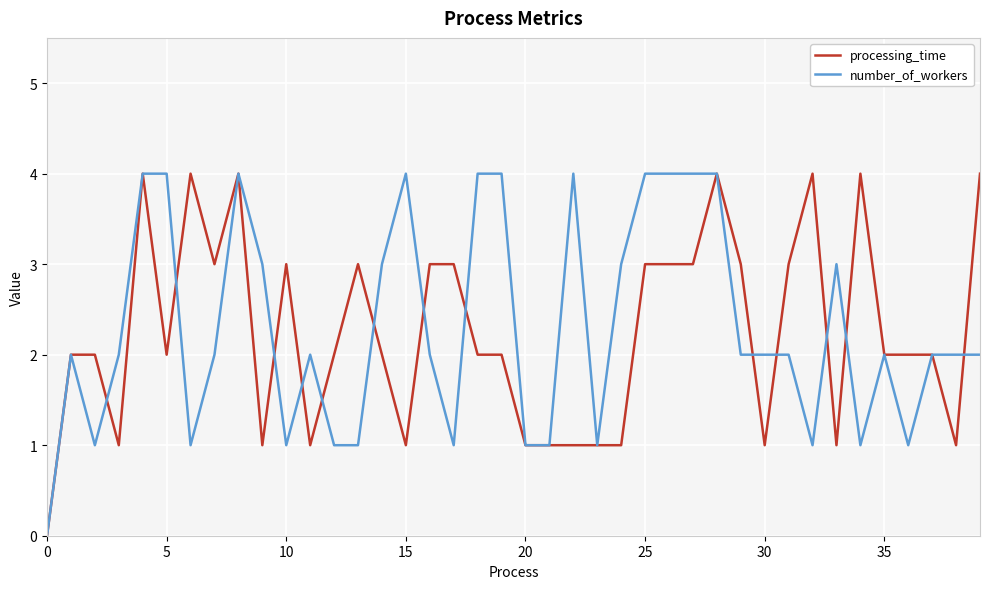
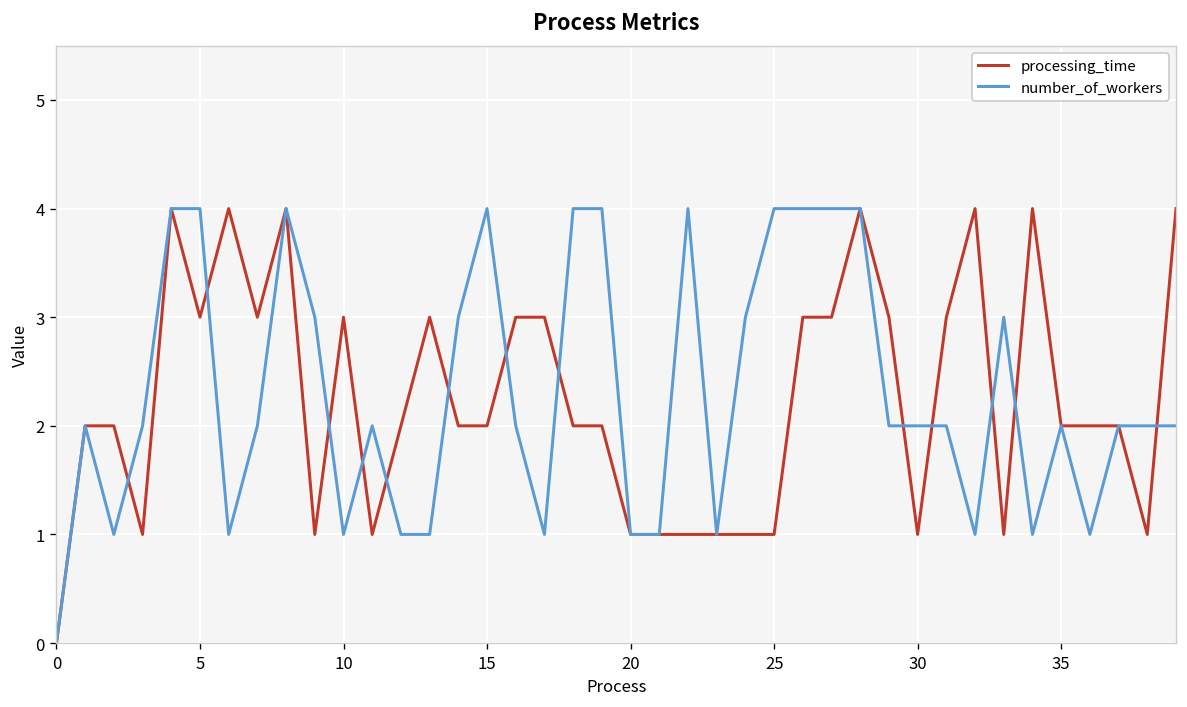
  {
    "processing_time": {
-     "5": 2,
+     "5": 3,
      "10": 3,
-     "15": 1,
-     "25": 3,
+     "15": 2,
+     "25": 1,
      "30": 1
    },
    "number_of_workers": {
      "5": 4,
      "10": 1,
      "15": 4,
      "25": 4,
      "30": 2
    }
  }
